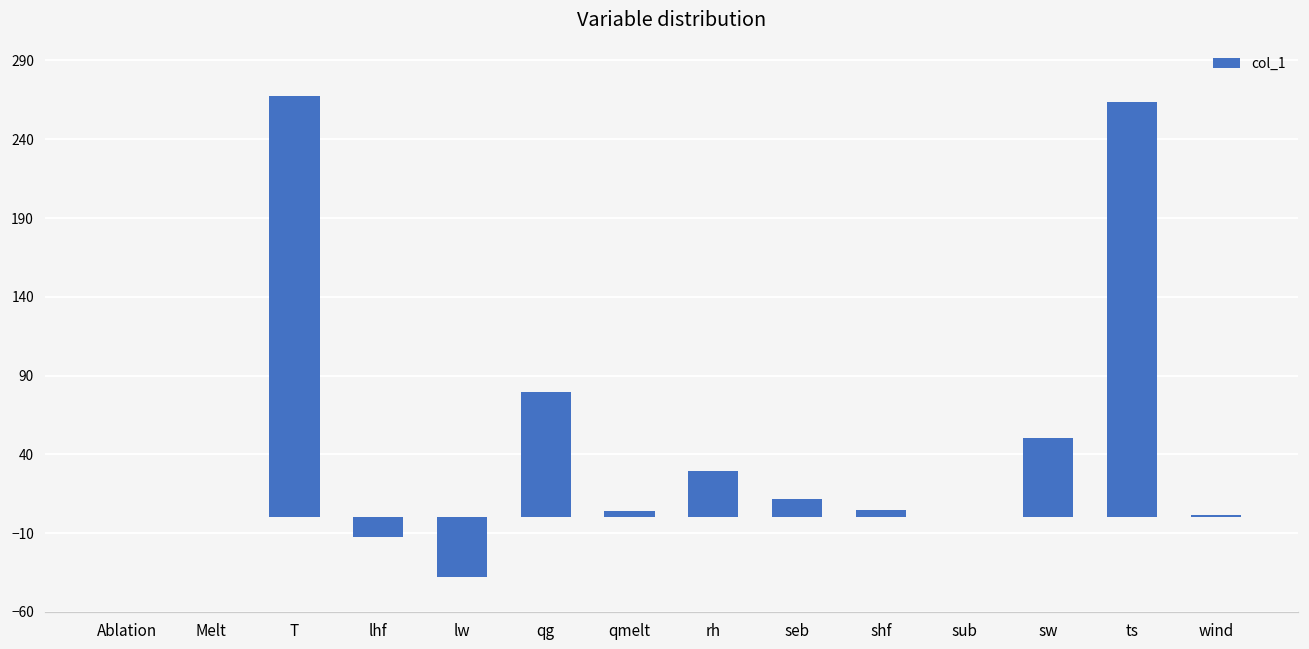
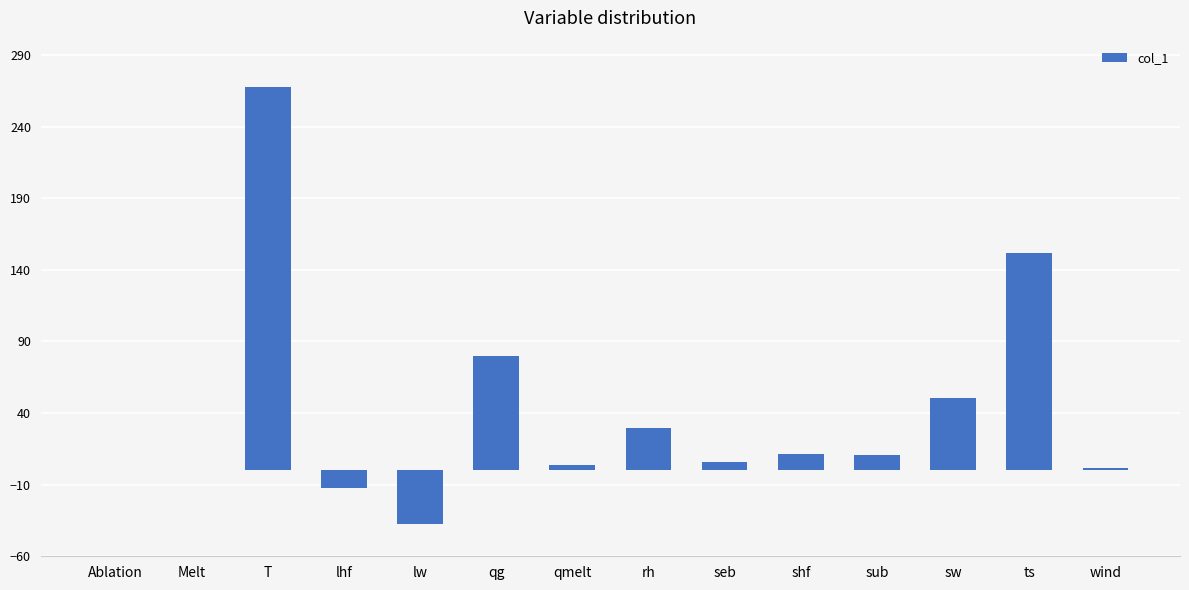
  {
    "T": 267,
    "lhf": -12,
    "lw": -38,
    "qg": 80,
    "qmelt": 4,
    "rh": 30,
-   "seb": 12,
-   "shf": 4,
-   "sub": 0,
+   "seb": 6,
+   "shf": 11,
+   "sub": 11,
    "sw": 50,
-   "ts": 264
+   "ts": 152
  }
